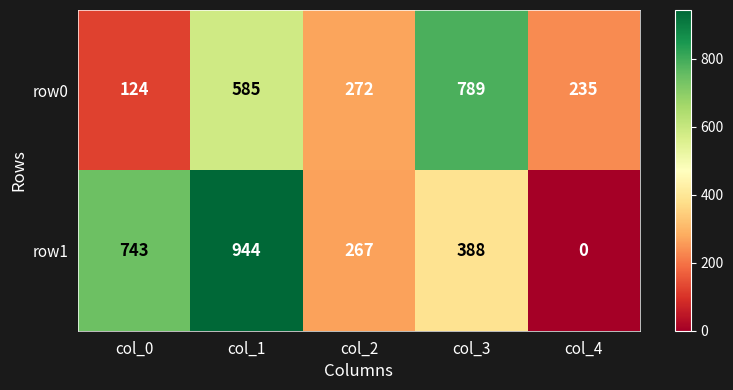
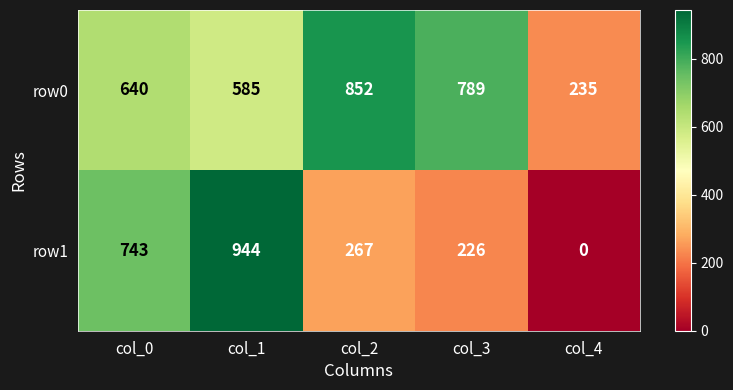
  {
    "row0": {
-     "col_0": 124,
+     "col_0": 640,
      "col_1": 585,
-     "col_2": 272,
+     "col_2": 852,
      "col_3": 789,
      "col_4": 235
    },
    "row1": {
      "col_0": 743,
      "col_1": 944,
      "col_2": 267,
-     "col_3": 388,
+     "col_3": 226,
      "col_4": 0
    }
  }
